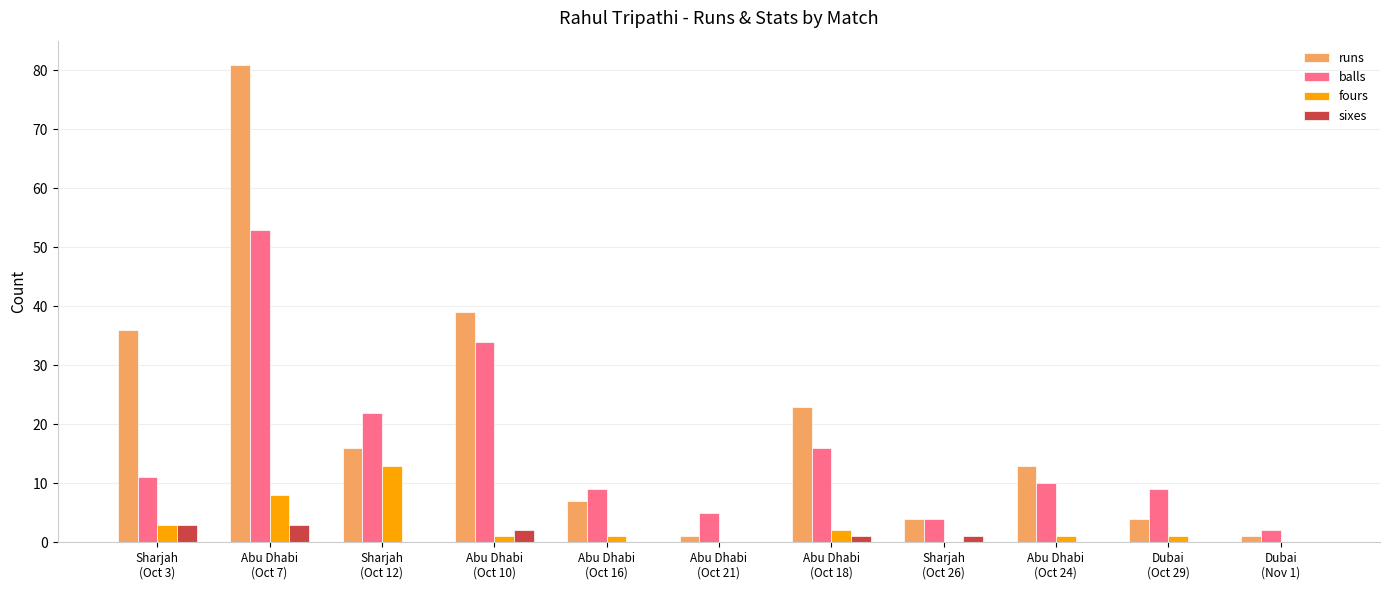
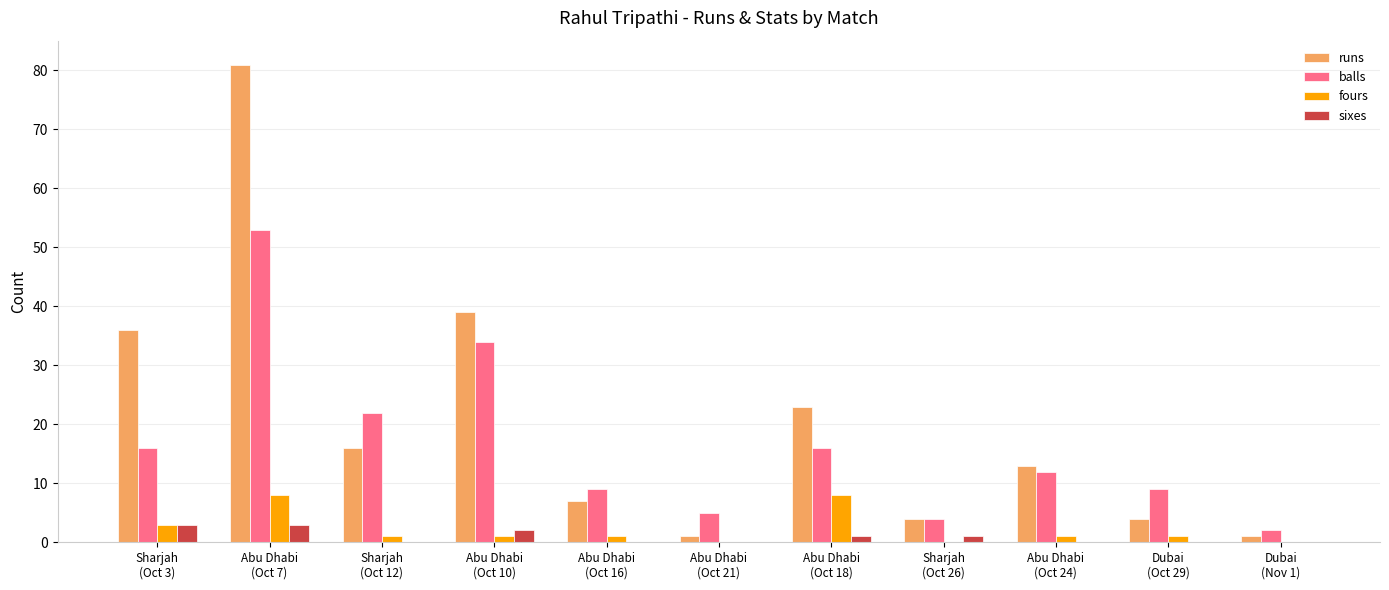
  {
    "runs": {
      "Sharjah (Oct 3)": 36,
      "Abu Dhabi (Oct 7)": 81,
      "Sharjah (Oct 12)": 16,
      "Abu Dhabi (Oct 10)": 39,
      "Abu Dhabi (Oct 16)": 7,
      "Abu Dhabi (Oct 21)": 1,
      "Abu Dhabi (Oct 18)": 23,
      "Sharjah (Oct 26)": 4,
      "Abu Dhabi (Oct 24)": 13,
      "Dubai (Oct 29)": 4,
      "Dubai (Nov 1)": 1
    },
    "balls": {
-     "Sharjah (Oct 3)": 11,
+     "Sharjah (Oct 3)": 16,
      "Abu Dhabi (Oct 7)": 53,
      "Sharjah (Oct 12)": 22,
      "Abu Dhabi (Oct 10)": 34,
      "Abu Dhabi (Oct 16)": 9,
      "Abu Dhabi (Oct 21)": 5,
      "Abu Dhabi (Oct 18)": 16,
      "Sharjah (Oct 26)": 4,
-     "Abu Dhabi (Oct 24)": 10,
+     "Abu Dhabi (Oct 24)": 12,
      "Dubai (Oct 29)": 9,
      "Dubai (Nov 1)": 2
    },
    "fours": {
      "Sharjah (Oct 3)": 3,
      "Abu Dhabi (Oct 7)": 8,
-     "Sharjah (Oct 12)": 13,
+     "Sharjah (Oct 12)": 1,
      "Abu Dhabi (Oct 10)": 1,
      "Abu Dhabi (Oct 16)": 1,
      "Abu Dhabi (Oct 21)": 0,
-     "Abu Dhabi (Oct 18)": 2,
+     "Abu Dhabi (Oct 18)": 8,
      "Sharjah (Oct 26)": 0,
      "Abu Dhabi (Oct 24)": 1,
      "Dubai (Oct 29)": 1,
      "Dubai (Nov 1)": 0
    },
    "sixes": {
      "Sharjah (Oct 3)": 3,
      "Abu Dhabi (Oct 7)": 3,
      "Sharjah (Oct 12)": 0,
      "Abu Dhabi (Oct 10)": 2,
      "Abu Dhabi (Oct 16)": 0,
      "Abu Dhabi (Oct 21)": 0,
      "Abu Dhabi (Oct 18)": 1,
      "Sharjah (Oct 26)": 1,
      "Abu Dhabi (Oct 24)": 0,
      "Dubai (Oct 29)": 0,
      "Dubai (Nov 1)": 0
    }
  }
